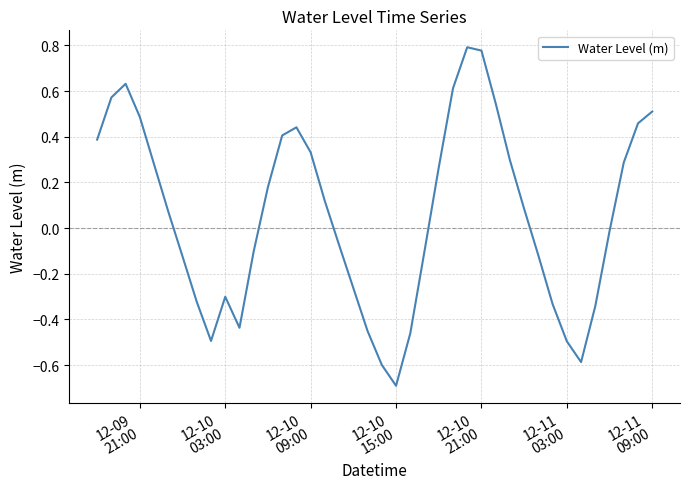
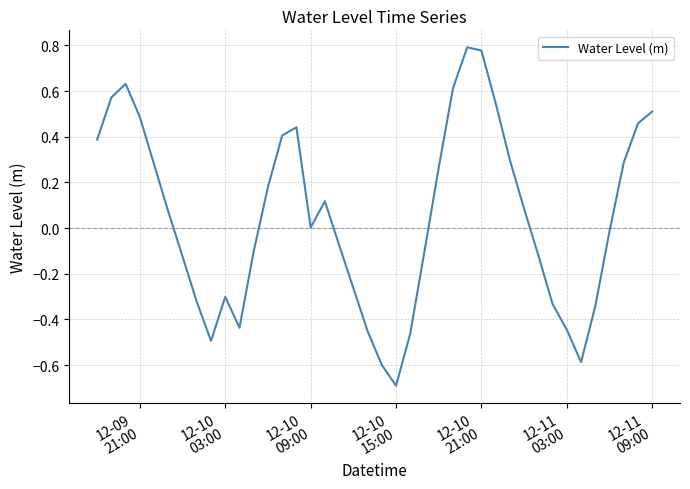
  {
    "12-09 21:00": 0.49,
    "12-10 03:00": -0.30,
-   "12-10 09:00": 0.33,
+   "12-10 09:00": 0.00,
    "12-10 15:00": -0.69,
    "12-10 21:00": 0.78,
-   "12-11 03:00": -0.50,
+   "12-11 03:00": -0.45,
    "12-11 09:00": 0.51
  }
